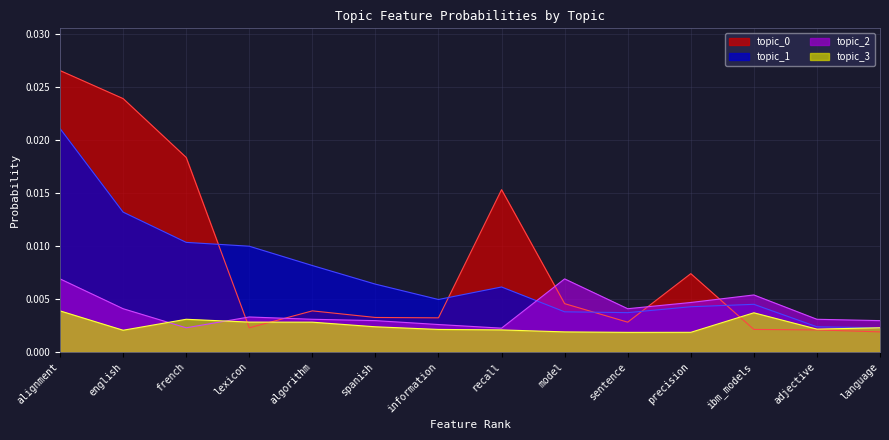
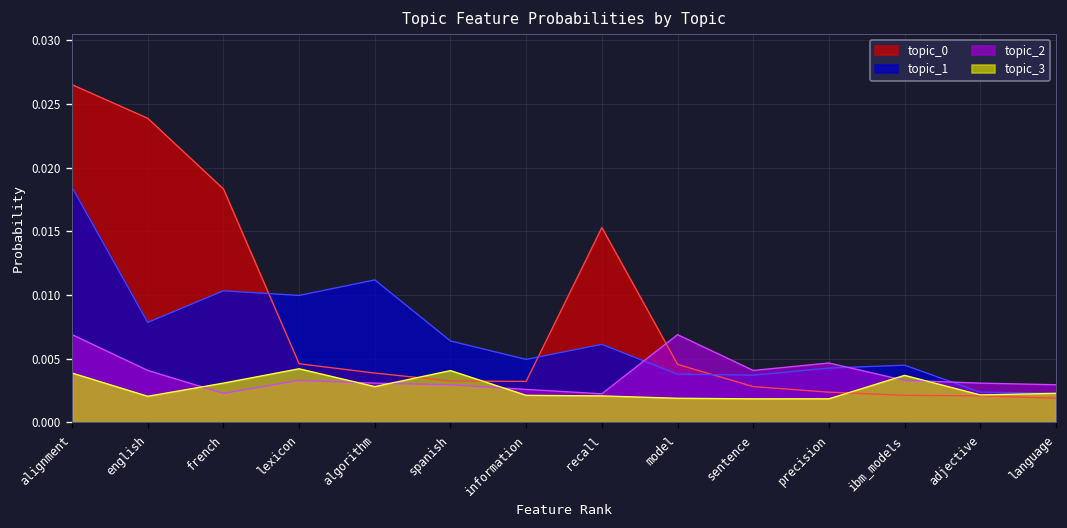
  {
    "topic_0": {
      "alignment": 0.0265,
      "english": 0.0239,
      "french": 0.0183,
-     "lexicon": 0.0023,
+     "lexicon": 0.0046,
      "algorithm": 0.0039,
      "spanish": 0.0032,
      "information": 0.0032,
      "recall": 0.0153,
      "model": 0.0046,
      "sentence": 0.0028,
-     "precision": 0.0074,
+     "precision": 0.0024,
      "ibm_models": 0.0021,
      "language": 0.0019
    },
    "topic_1": {
-     "alignment": 0.0211,
-     "english": 0.0132,
+     "alignment": 0.0185,
+     "english": 0.0078,
      "french": 0.0103,
      "lexicon": 0.0100,
-     "algorithm": 0.0081,
+     "algorithm": 0.0112,
      "spanish": 0.0064,
      "information": 0.0049,
      "recall": 0.0061,
      "model": 0.0038,
      "sentence": 0.0037,
      "precision": 0.0043,
      "ibm_models": 0.0045
    },
    "topic_2": {
      "alignment": 0.0069,
      "english": 0.0041,
      "french": 0.0023,
      "lexicon": 0.0033,
      "algorithm": 0.0031,
      "spanish": 0.0030,
      "information": 0.0026,
      "model": 0.0069,
      "sentence": 0.0041,
      "precision": 0.0047,
-     "ibm_models": 0.0054,
+     "ibm_models": 0.0033,
      "adjective": 0.0031,
      "language": 0.0030
    },
    "topic_3": {
      "alignment": 0.0039,
      "english": 0.0020,
      "french": 0.0031,
-     "lexicon": 0.0028,
+     "lexicon": 0.0042,
      "algorithm": 0.0028,
-     "spanish": 0.0024,
+     "spanish": 0.0041,
      "information": 0.0021,
      "model": 0.0019,
      "sentence": 0.0018,
      "precision": 0.0018,
      "ibm_models": 0.0037
    }
  }
